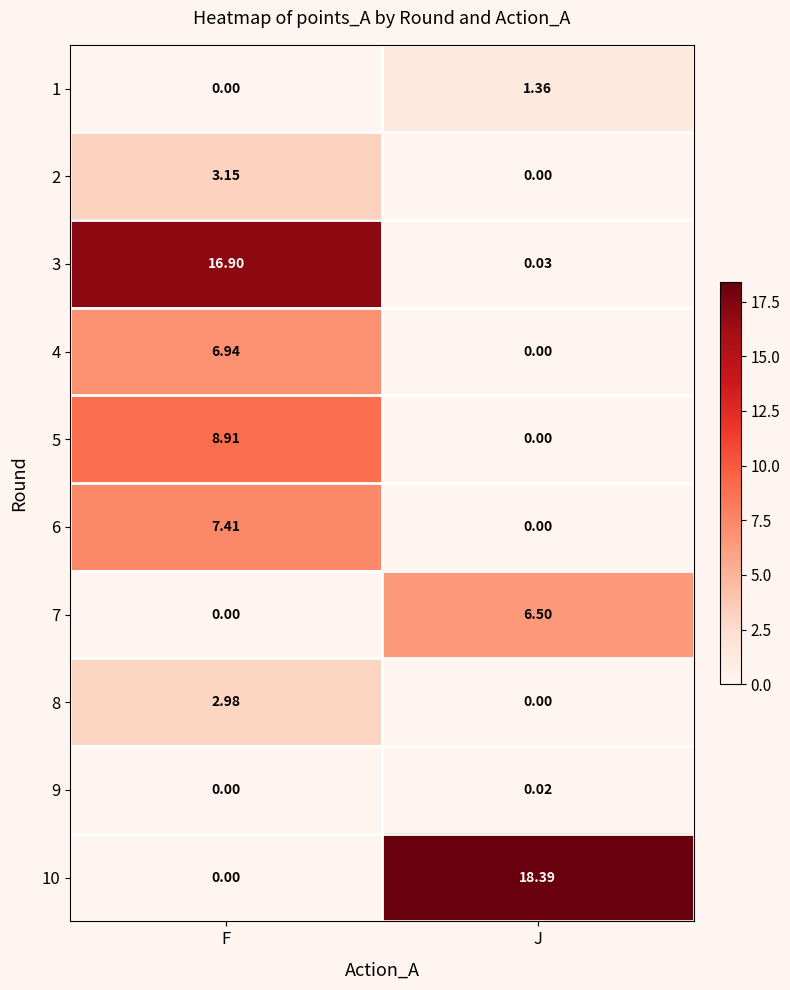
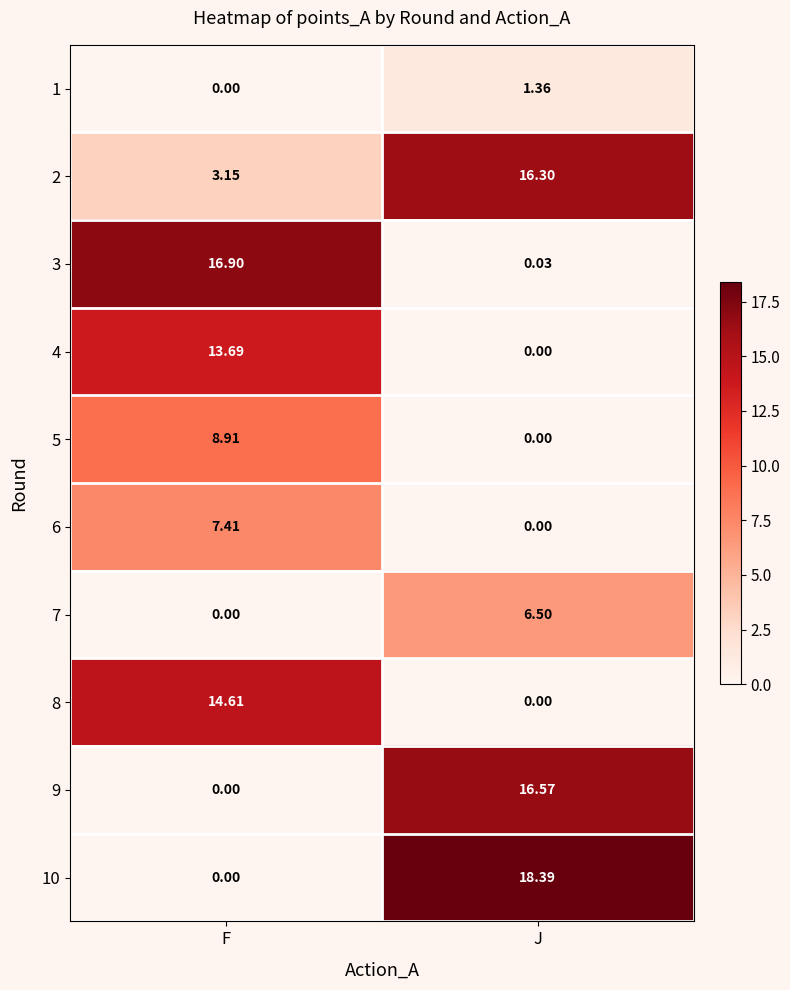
  {
    "1": {
      "F": 0.00,
      "J": 1.36
    },
    "2": {
      "F": 3.15,
-     "J": 0.00
+     "J": 16.30
    },
    "3": {
      "F": 16.90,
      "J": 0.03
    },
    "4": {
-     "F": 6.94,
+     "F": 13.69,
      "J": 0.00
    },
    "5": {
      "F": 8.91,
      "J": 0.00
    },
    "6": {
      "F": 7.41,
      "J": 0.00
    },
    "7": {
      "F": 0.00,
      "J": 6.50
    },
    "8": {
-     "F": 2.98,
+     "F": 14.61,
      "J": 0.00
    },
    "9": {
      "F": 0.00,
-     "J": 0.02
+     "J": 16.57
    },
    "10": {
      "F": 0.00,
      "J": 18.39
    }
  }
